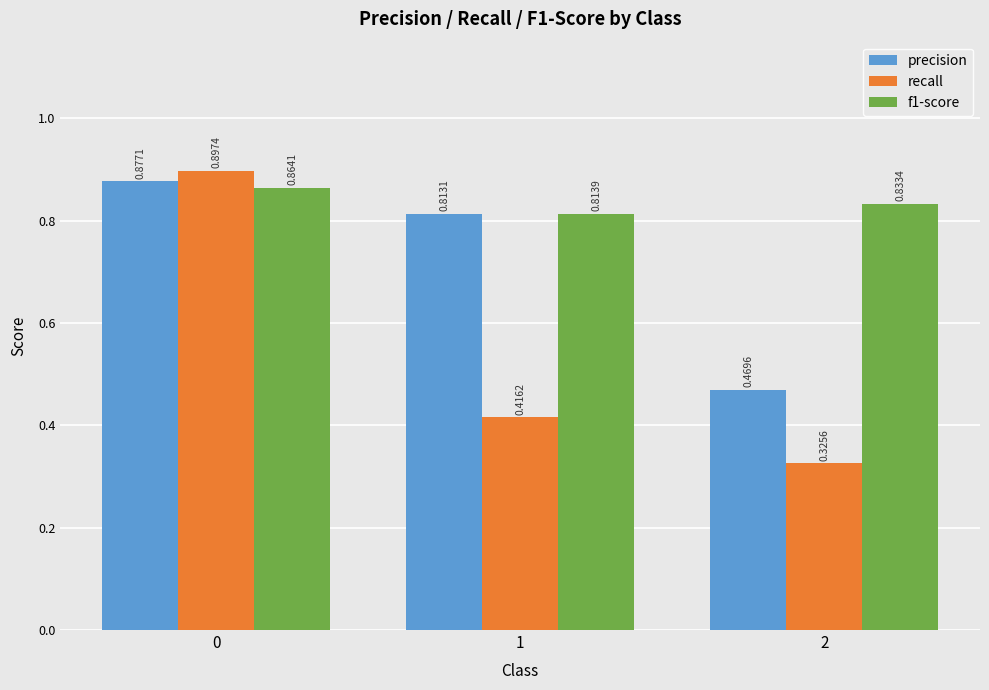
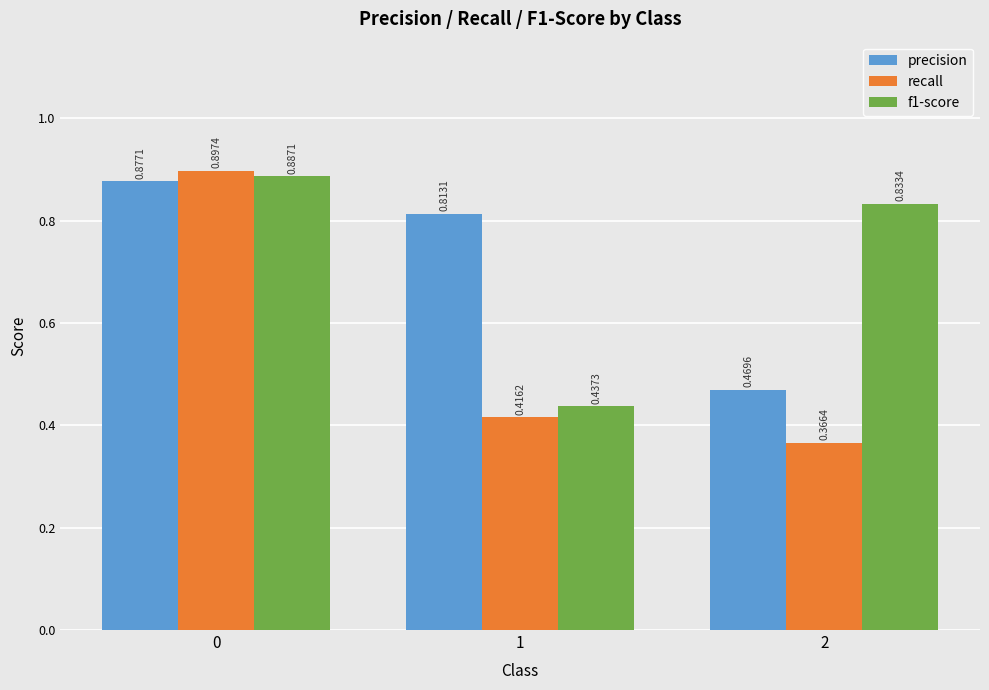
  {
    "precision": {
      "0": 0.8771,
      "1": 0.8131,
      "2": 0.4696
    },
    "recall": {
      "0": 0.8974,
      "1": 0.4162,
-     "2": 0.3256
+     "2": 0.3664
    },
    "f1-score": {
-     "0": 0.8641,
-     "1": 0.8139,
+     "0": 0.8871,
+     "1": 0.4373,
      "2": 0.8334
    }
  }
